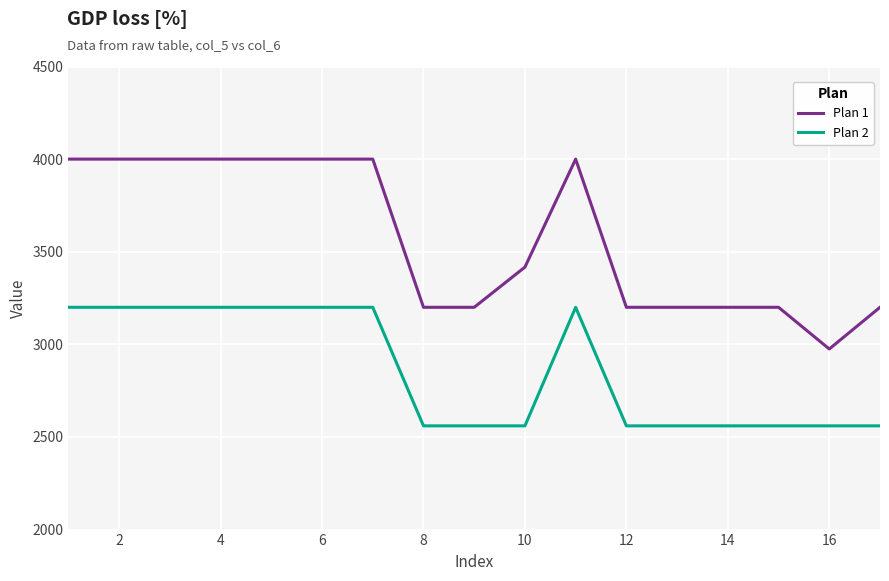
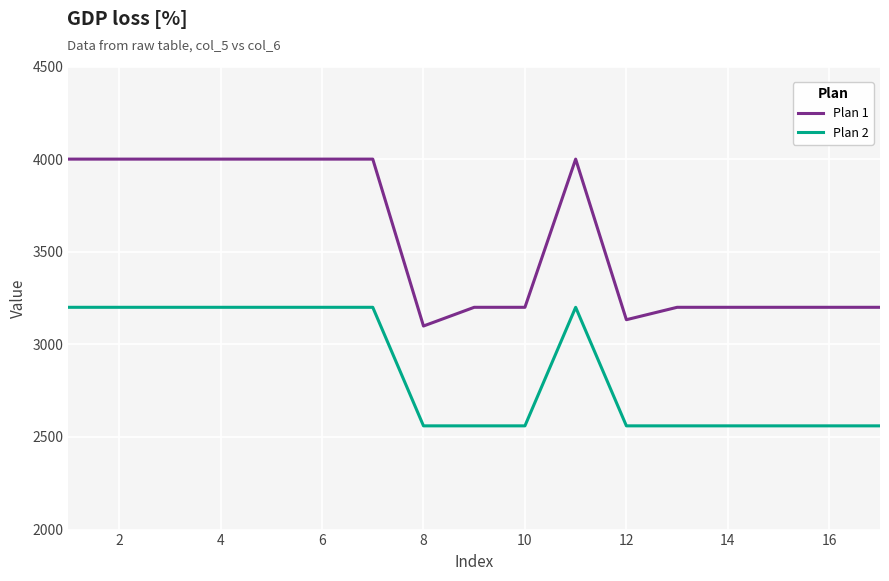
  {
    "Plan 1": {
      "2": 4000,
      "4": 4000,
      "6": 4000,
-     "8": 3200,
-     "10": 3420,
-     "12": 3200,
+     "8": 3100,
+     "10": 3200,
+     "12": 3130,
      "14": 3200,
-     "16": 2980
+     "16": 3200
    },
    "Plan 2": {
      "2": 3200,
      "4": 3200,
      "6": 3200,
      "8": 2560,
      "10": 2560,
      "12": 2560,
      "14": 2560,
      "16": 2560
    }
  }
